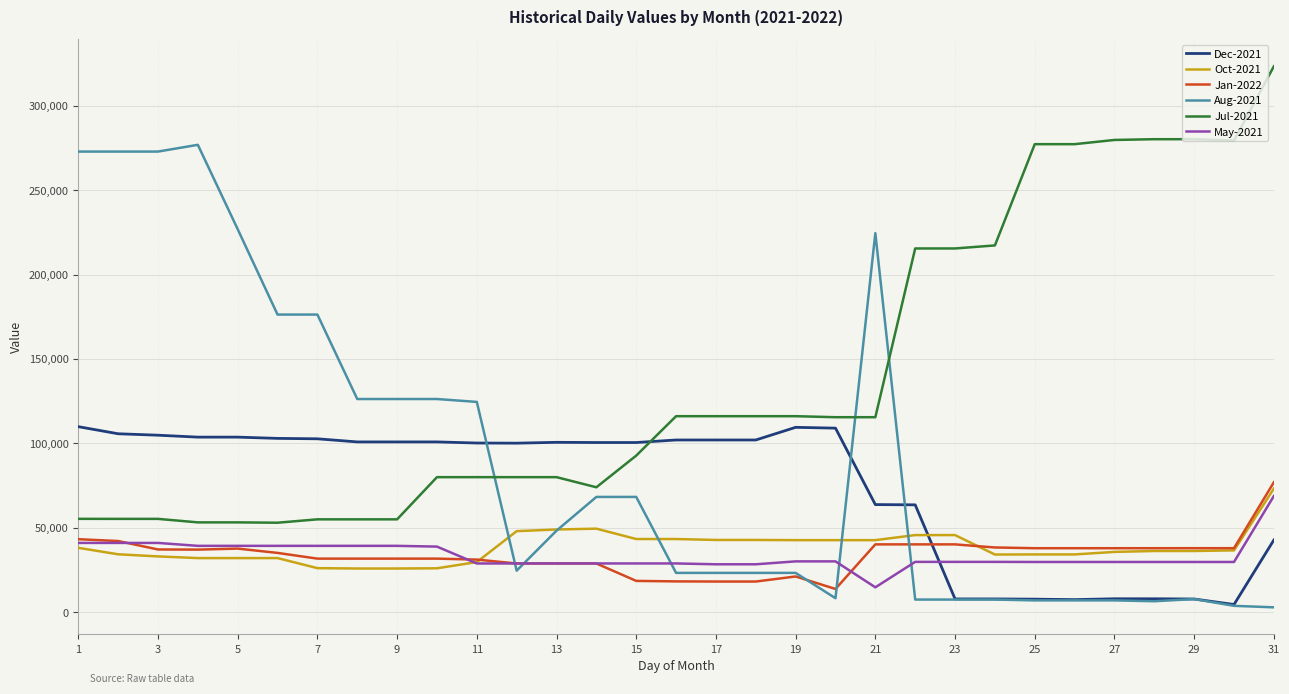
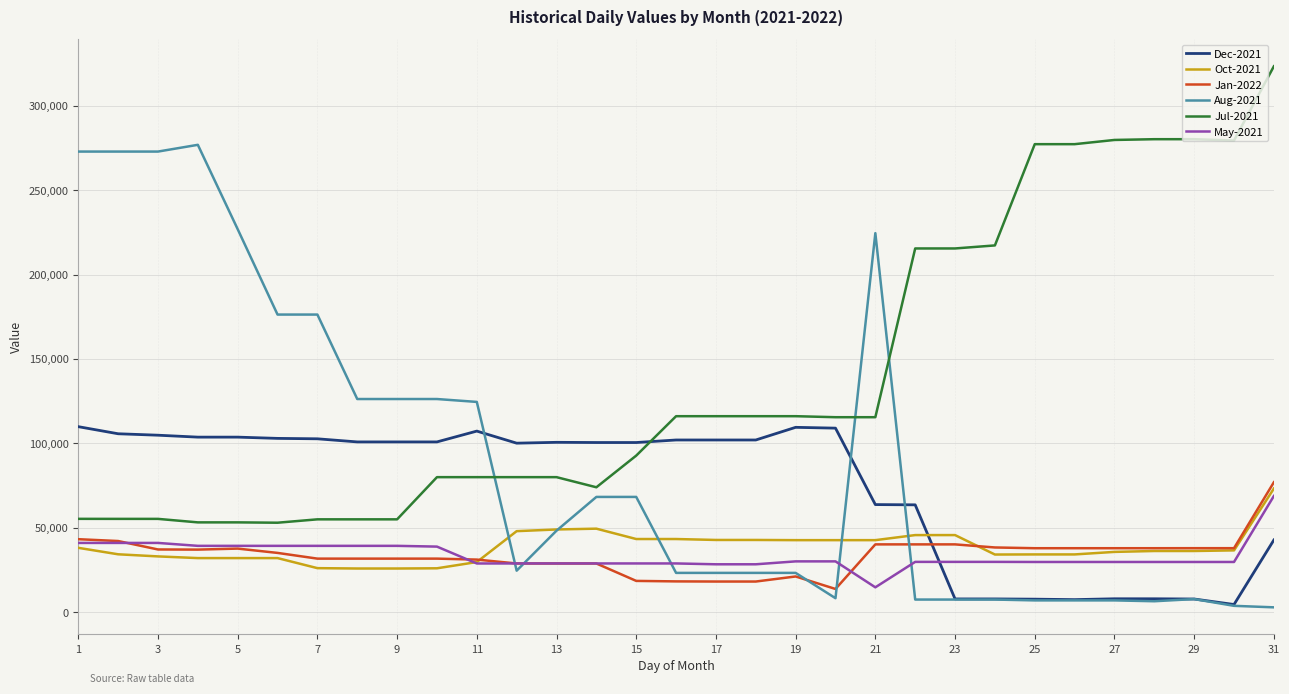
  {
    "Dec-2021": {
      "1": "110,000",
      "3": "105,000",
      "5": "104,000",
      "7": "103,000",
      "9": "101,000",
-     "11": "100,000",
+     "11": "107,000",
      "13": "101,000",
      "15": "100,000",
      "17": "102,000",
      "19": "109,000",
      "21": "64,000",
      "31": "43,000"
    },
    "Oct-2021": {
      "1": "38,000",
      "3": "33,000",
      "5": "32,000",
      "7": "26,000",
      "9": "26,000",
      "15": "43,000",
      "17": "43,000",
      "19": "43,000",
      "21": "43,000",
      "23": "46,000",
      "25": "34,000",
      "27": "36,000",
      "29": "36,000",
      "31": "73,000"
    },
    "Jan-2022": {
      "1": "43,000",
      "3": "37,000",
      "5": "38,000",
      "7": "32,000",
      "9": "32,000",
      "15": "18,000",
      "17": "18,000",
      "19": "21,000",
      "21": "40,000",
      "23": "40,000",
      "25": "38,000",
      "27": "38,000",
      "29": "38,000",
      "31": "77,000"
    },
    "Aug-2021": {
      "1": "273,000",
      "3": "273,000",
      "5": "227,000",
      "7": "176,000",
      "9": "126,000",
      "11": "125,000",
      "15": "68,000",
      "17": "23,000",
      "19": "23,000",
      "21": "225,000",
      "31": "3,000"
    },
    "Jul-2021": {
      "1": "55,000",
      "3": "55,000",
      "5": "53,000",
      "7": "55,000",
      "9": "55,000",
      "11": "80,000",
      "13": "80,000",
      "15": "93,000",
      "17": "116,000",
      "19": "116,000",
      "21": "115,000",
      "23": "215,000",
      "25": "277,000",
      "27": "280,000",
      "31": "323,000"
    },
    "May-2021": {
      "1": "41,000",
      "3": "41,000",
      "5": "39,000",
      "7": "39,000",
      "9": "39,000",
      "15": "29,000",
      "17": "28,000",
      "19": "30,000",
      "21": "15,000",
      "23": "30,000",
      "25": "30,000",
      "27": "30,000",
      "29": "30,000",
      "31": "69,000"
    }
  }
